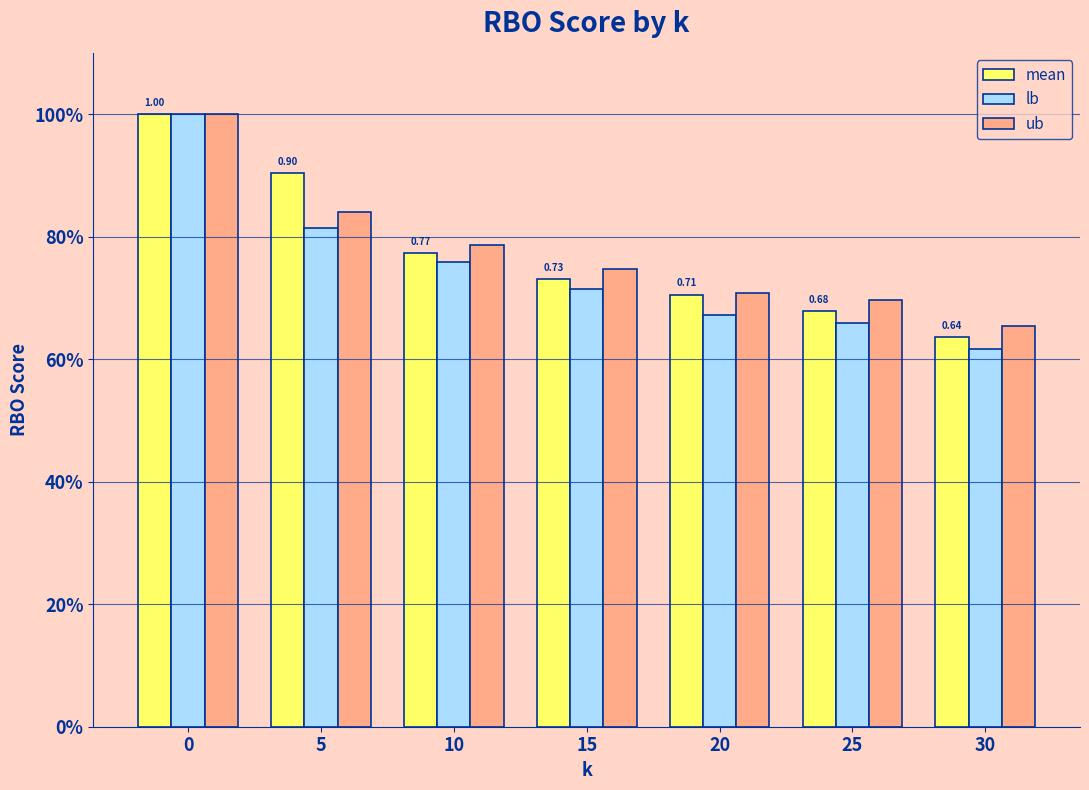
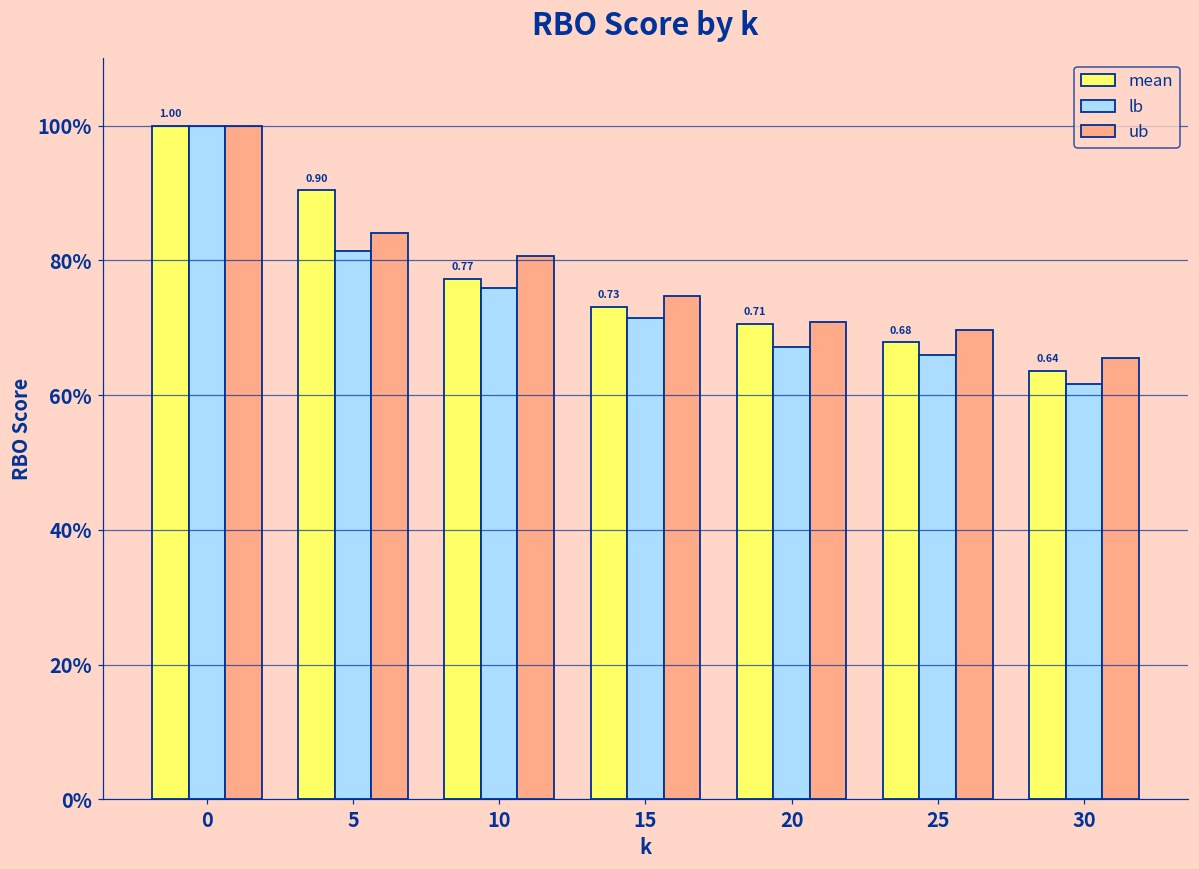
  {
    "mean": {
      "0": "1.00",
      "5": "0.90",
      "10": "0.77",
      "15": "0.73",
      "20": "0.71",
      "25": "0.68",
      "30": "0.64"
    },
    "lb": {
      "5": "81%",
      "10": "76%",
      "15": "71%",
      "20": "67%",
      "25": "66%",
      "30": "62%"
    },
    "ub": {
      "0": "100%",
      "5": "84%",
-     "10": "79%",
+     "10": "81%",
      "15": "75%",
      "20": "71%",
      "25": "70%",
      "30": "65%"
    }
  }
